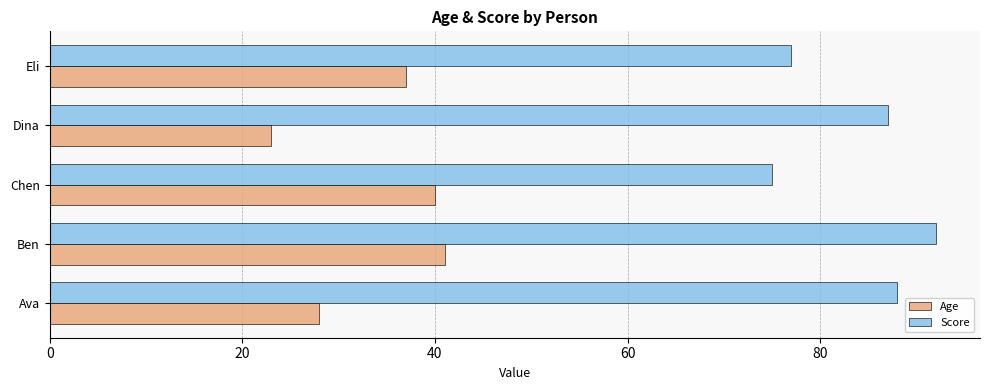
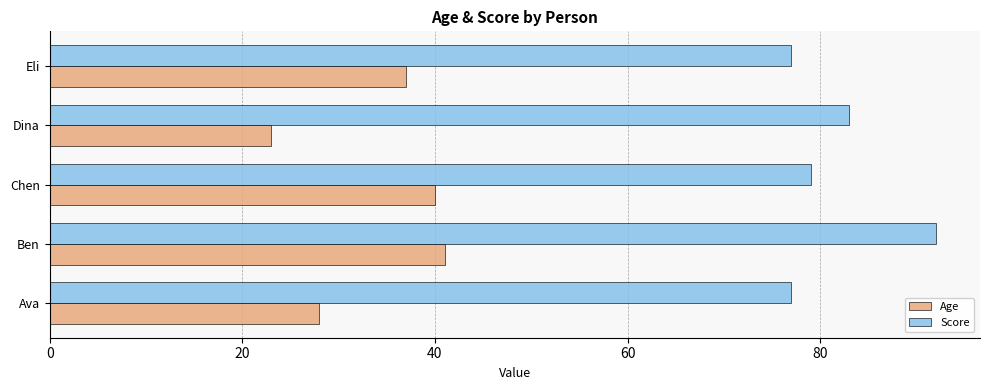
  {
    "Age": {
      "Eli": 37,
      "Dina": 23,
      "Chen": 40,
      "Ben": 41,
      "Ava": 28
    },
    "Score": {
      "Eli": 77,
-     "Dina": 87,
-     "Chen": 75,
+     "Dina": 83,
+     "Chen": 79,
      "Ben": 92,
-     "Ava": 88
+     "Ava": 77
    }
  }
